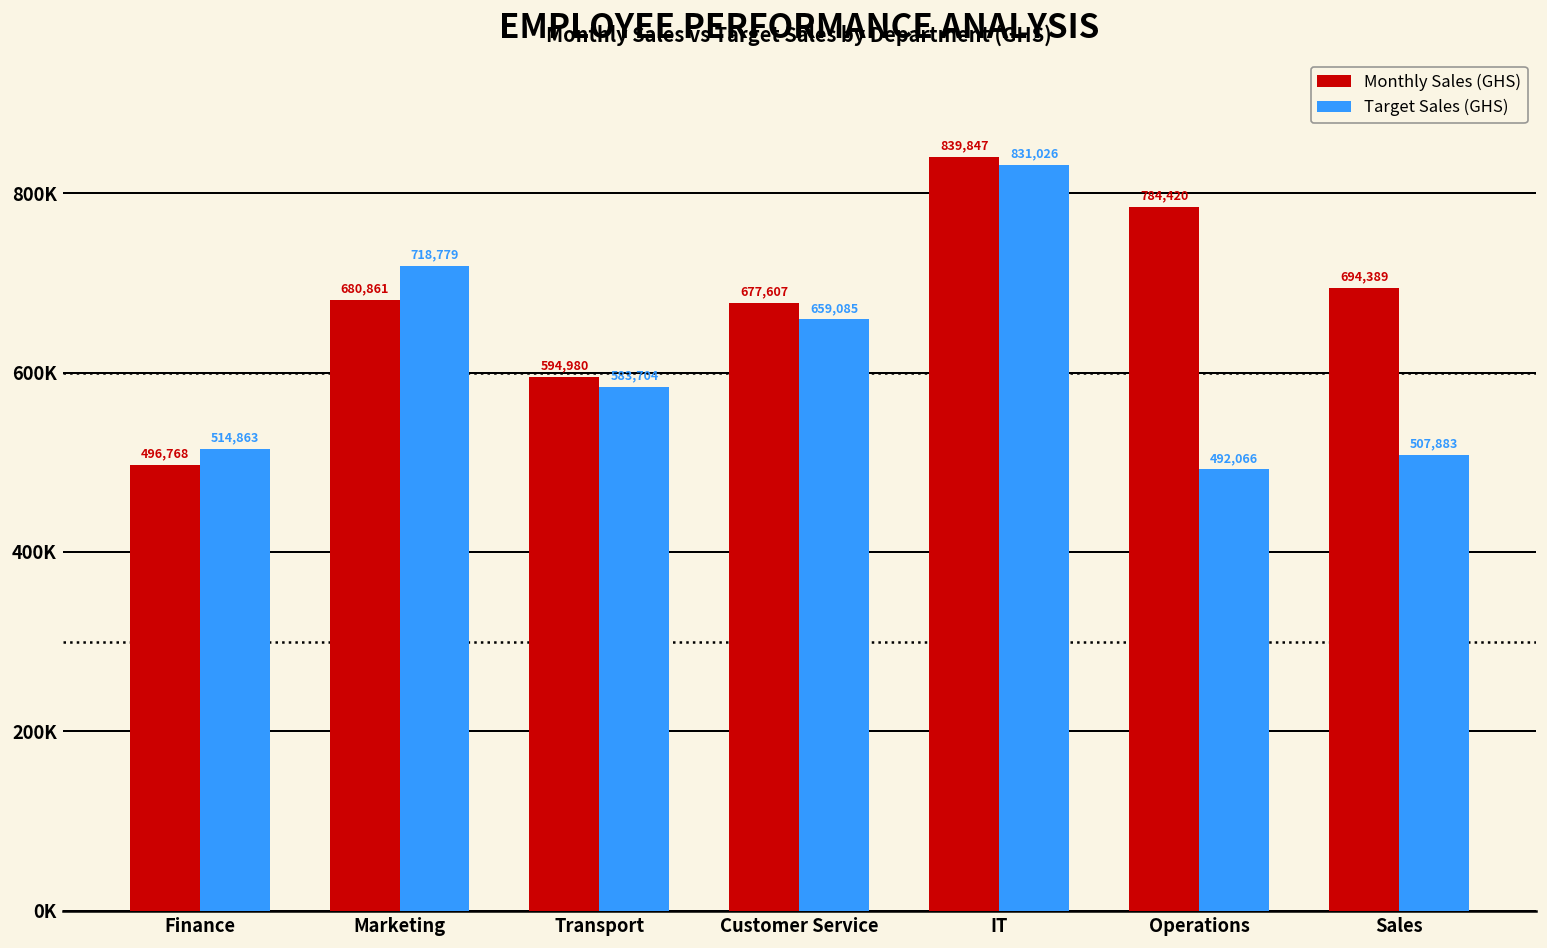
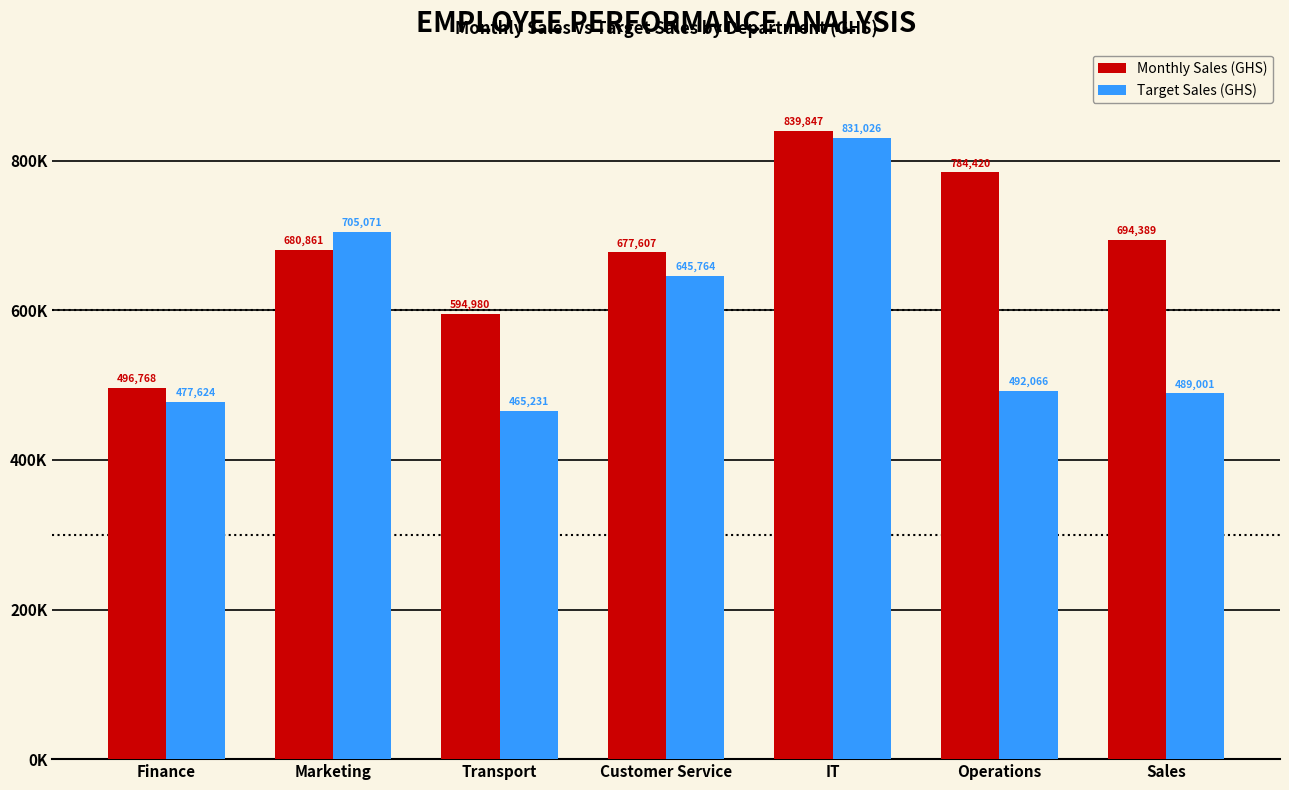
  {
    "Monthly Sales (GHS)": {
      "Finance": "496,768",
      "Marketing": "680,861",
      "Transport": "594,980",
      "Customer Service": "677,607",
      "IT": "839,847",
      "Operations": "784,420",
      "Sales": "694,389"
    },
    "Target Sales (GHS)": {
-     "Finance": "514,863",
-     "Marketing": "718,779",
-     "Transport": "583,704",
-     "Customer Service": "659,085",
+     "Finance": "477,624",
+     "Marketing": "705,071",
+     "Transport": "465,231",
+     "Customer Service": "645,764",
      "IT": "831,026",
      "Operations": "492,066",
-     "Sales": "507,883"
+     "Sales": "489,001"
    }
  }
